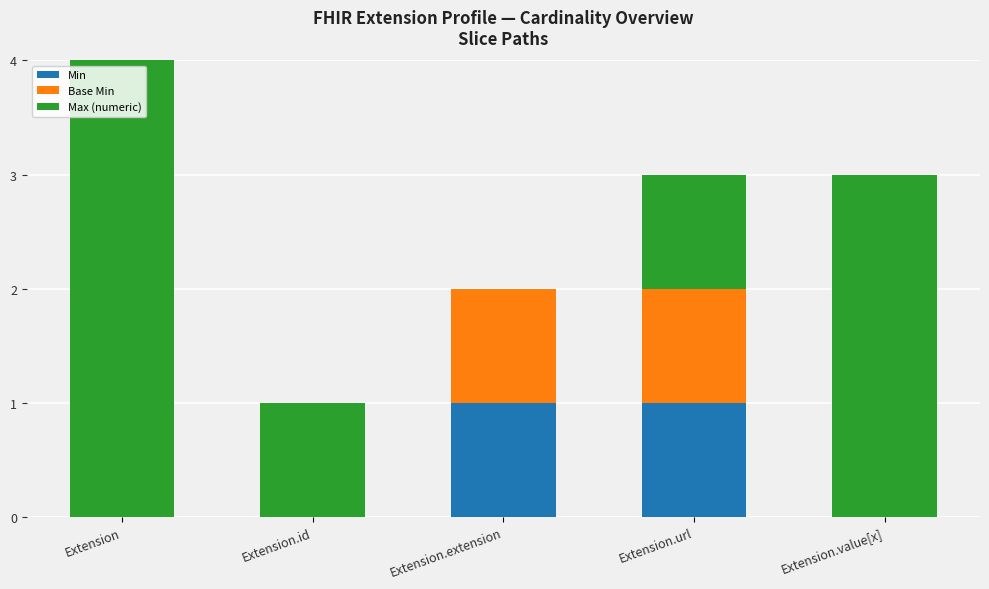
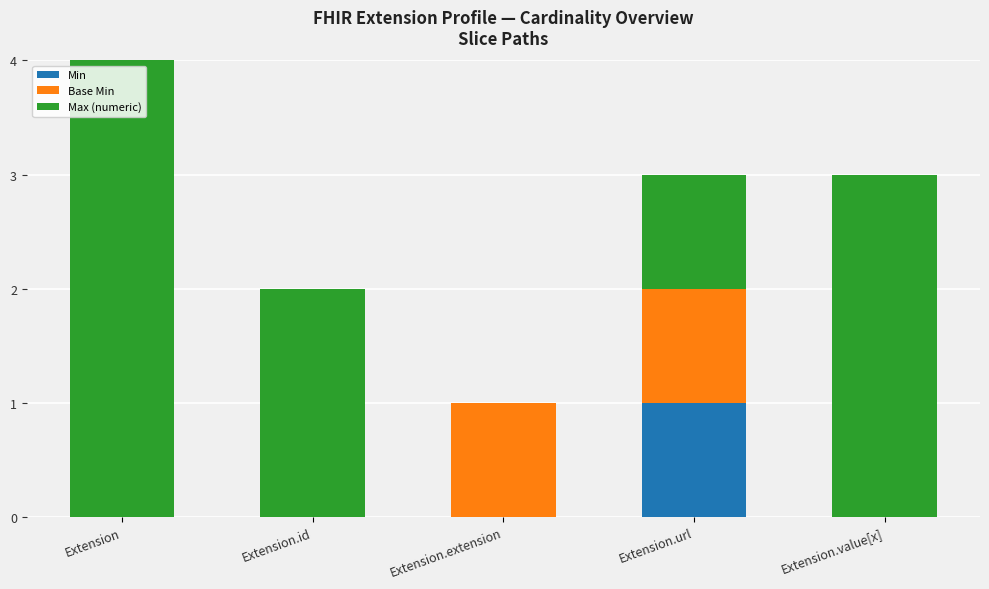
  {
    "Min": {
      "Extension": 0,
      "Extension.id": 0,
-     "Extension.extension": 1,
+     "Extension.extension": 0,
      "Extension.url": 1,
      "Extension.value[x]": 0
    },
    "Max (numeric)": {
-     "Extension.id": 1
+     "Extension.id": 2
    }
  }
